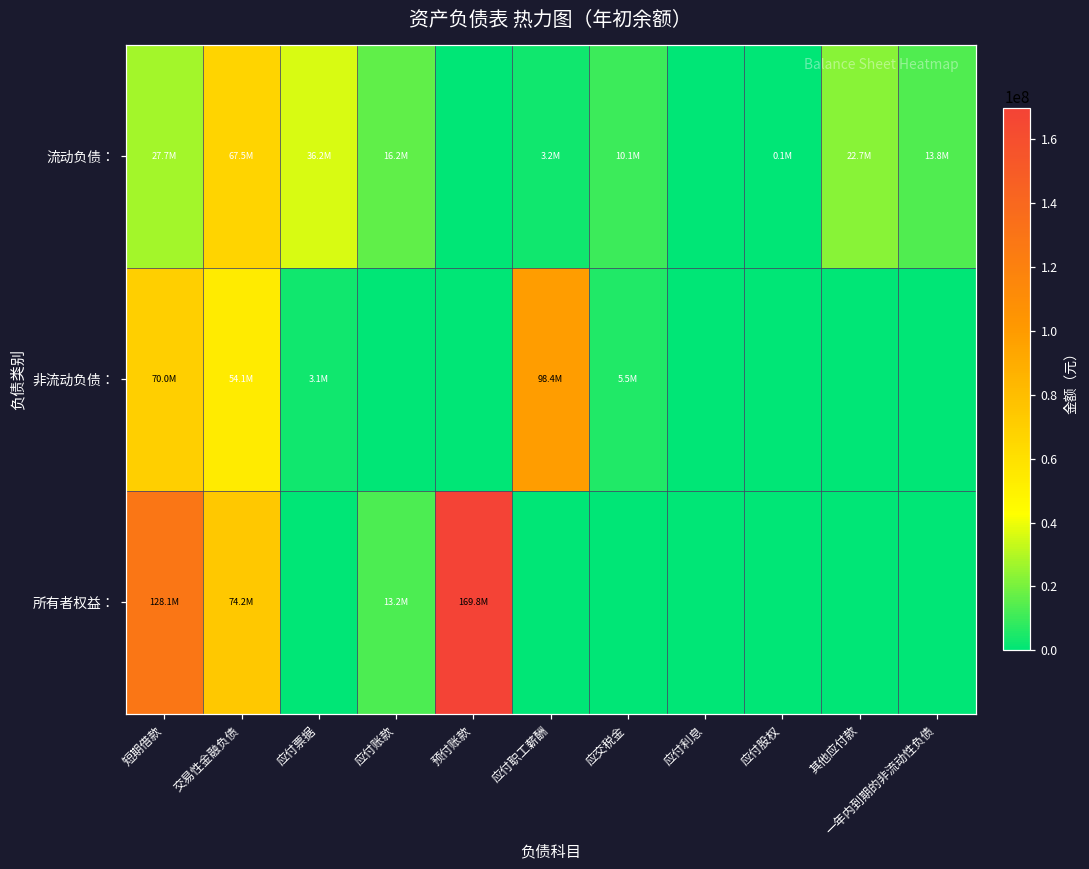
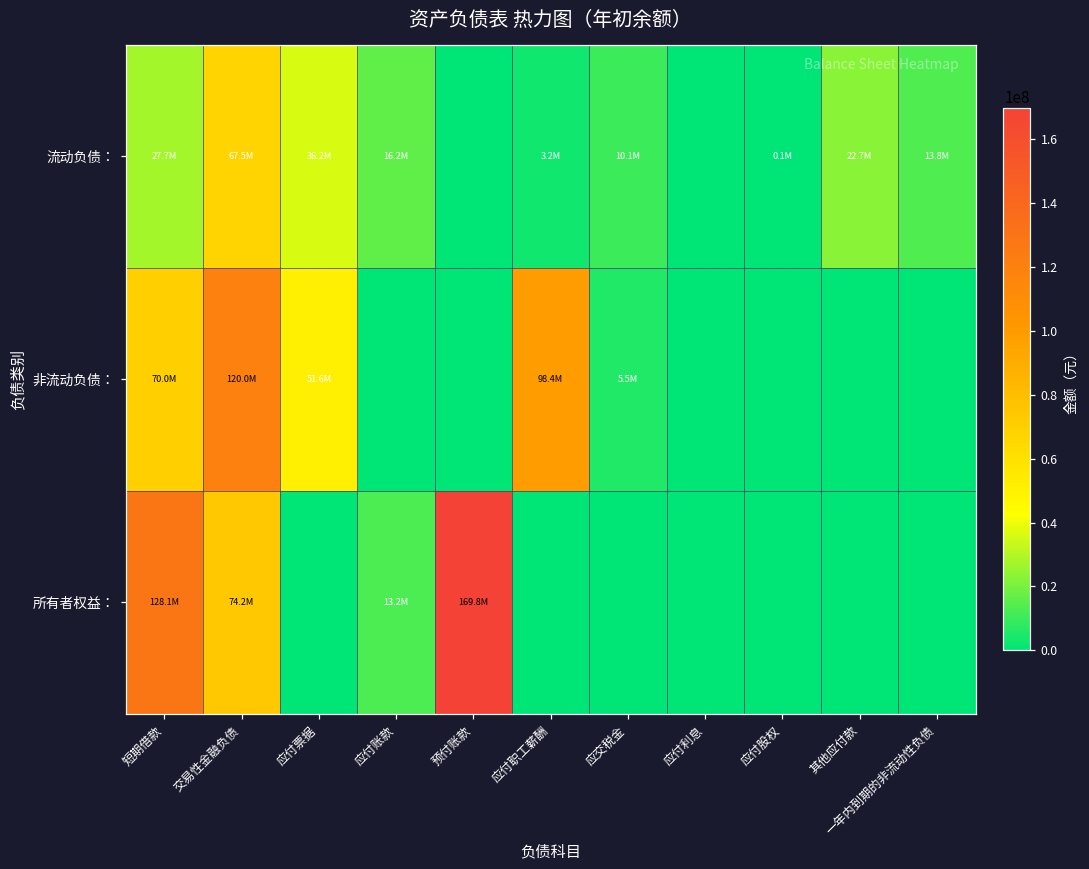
  {
    "流动负债：": {
      "短期借款": "27.7M",
      "交易性金融负债": "67.5M",
      "应付票据": "36.2M",
      "应付账款": "16.2M",
      "应付职工薪酬": "3.2M",
      "应交税金": "10.1M",
      "应付股权": "0.1M",
      "一年内到期的非流动性负债": "13.8M"
    },
    "非流动负债：": {
      "短期借款": "70.0M",
-     "交易性金融负债": "54.1M",
-     "应付票据": "3.1M",
+     "交易性金融负债": "120.0M",
+     "应付票据": "51.6M",
      "应付职工薪酬": "98.4M",
      "应交税金": "5.5M"
    },
    "所有者权益：": {
      "短期借款": "128.1M",
      "交易性金融负债": "74.2M",
      "应付账款": "13.2M",
      "预付账款": "169.8M"
    }
  }
